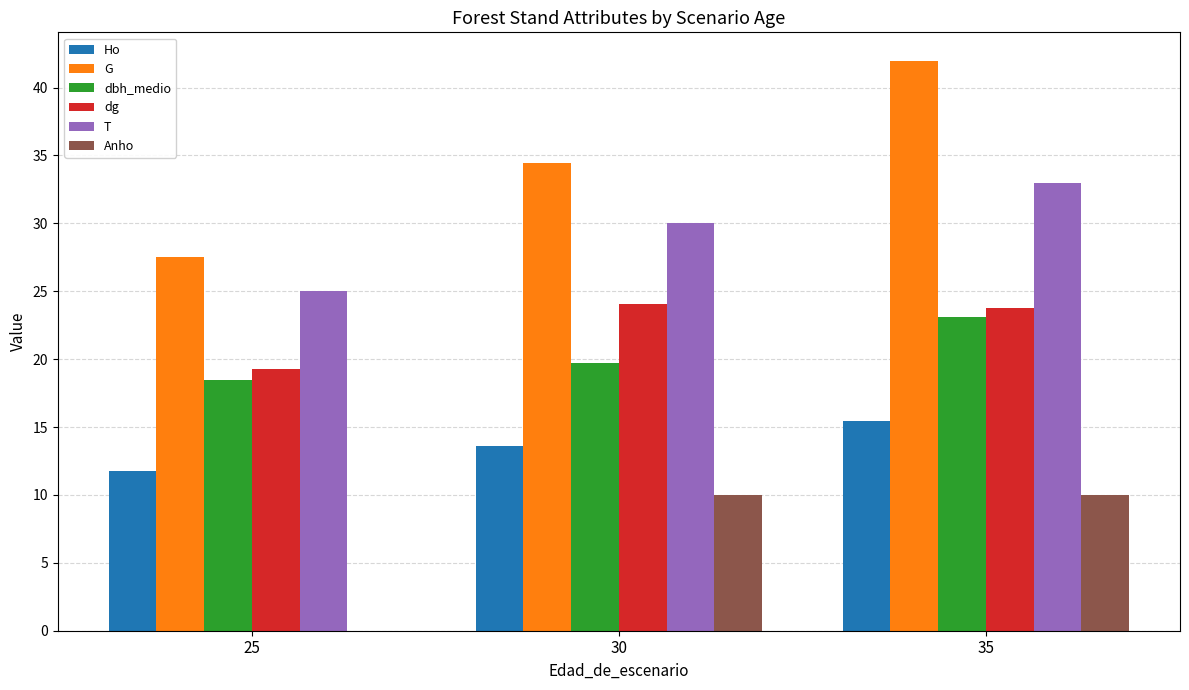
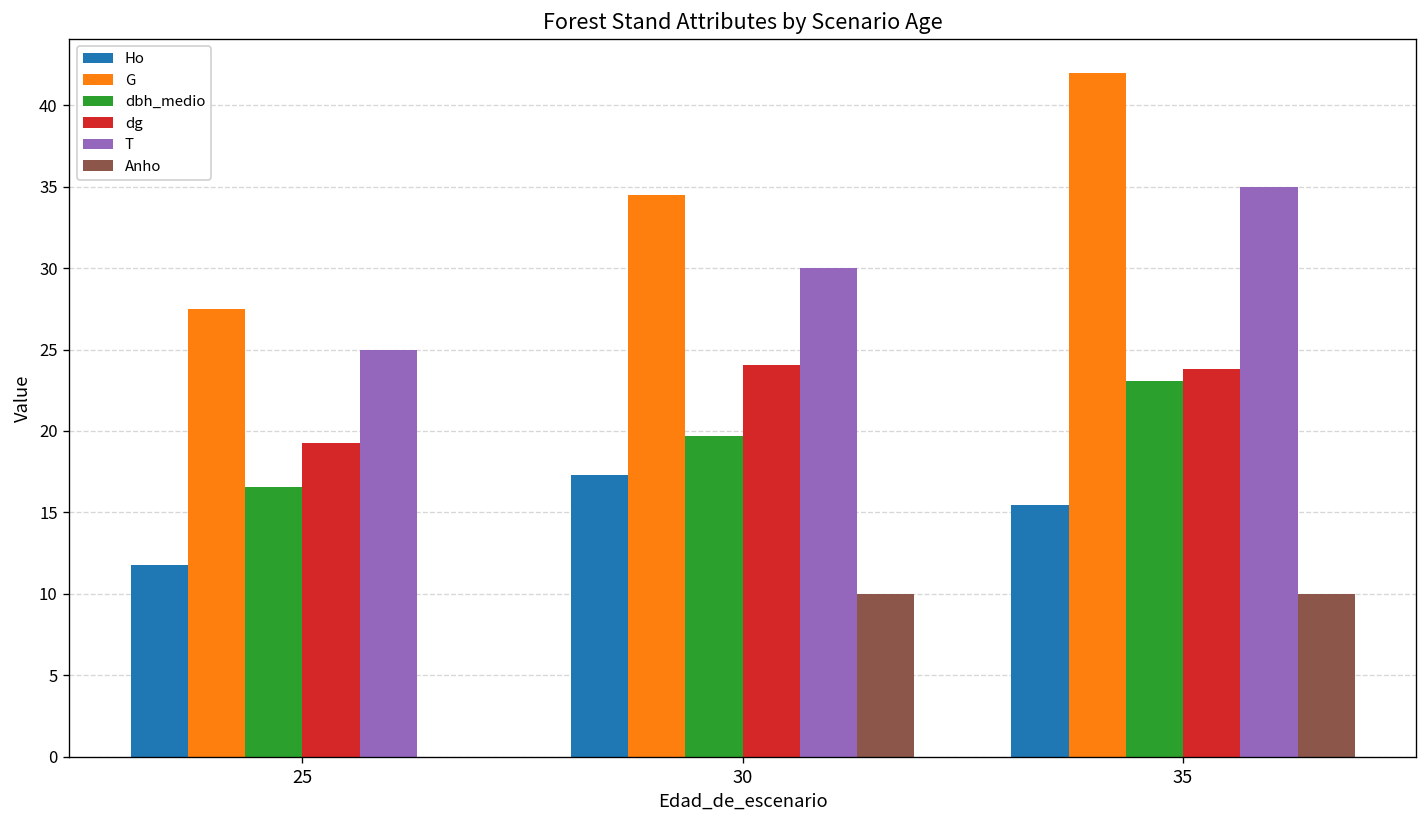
  {
    "Ho": {
      "25": 11.8,
-     "30": 13.6,
+     "30": 17.3,
      "35": 15.4
    },
    "G": {
      "25": 27.5,
      "30": 34.5,
      "35": 42.0
    },
    "dbh_medio": {
-     "25": 18.4,
+     "25": 16.5,
      "30": 19.7,
      "35": 23.1
    },
    "dg": {
      "25": 19.3,
      "30": 24.1,
      "35": 23.8
    },
    "T": {
      "25": 25,
      "30": 30,
-     "35": 33
+     "35": 35
    },
    "Anho": {
      "25": 0.0,
      "30": 10.0,
      "35": 10.0
    }
  }
